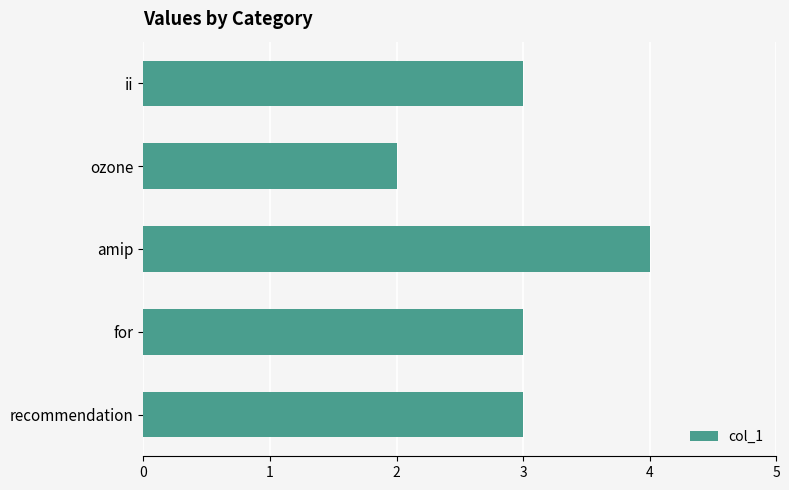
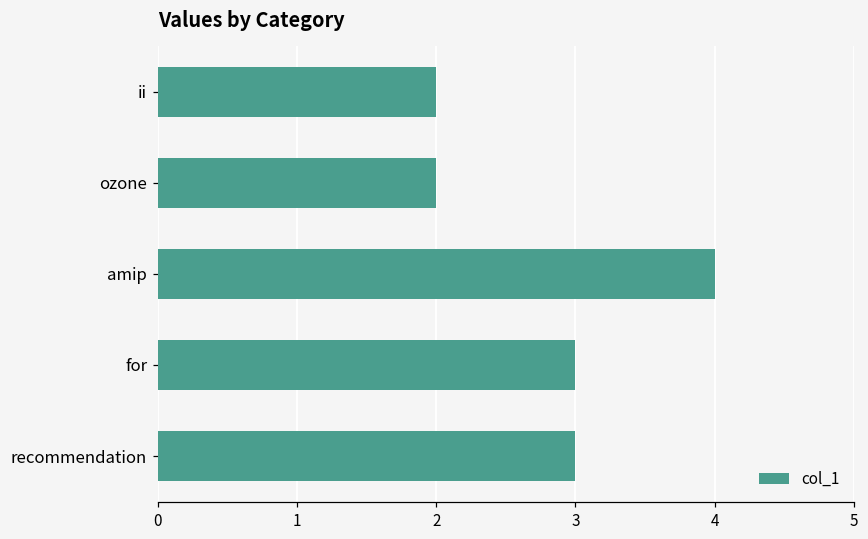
  {
-   "ii": 3,
+   "ii": 2,
    "ozone": 2,
    "amip": 4,
    "for": 3,
    "recommendation": 3
  }
